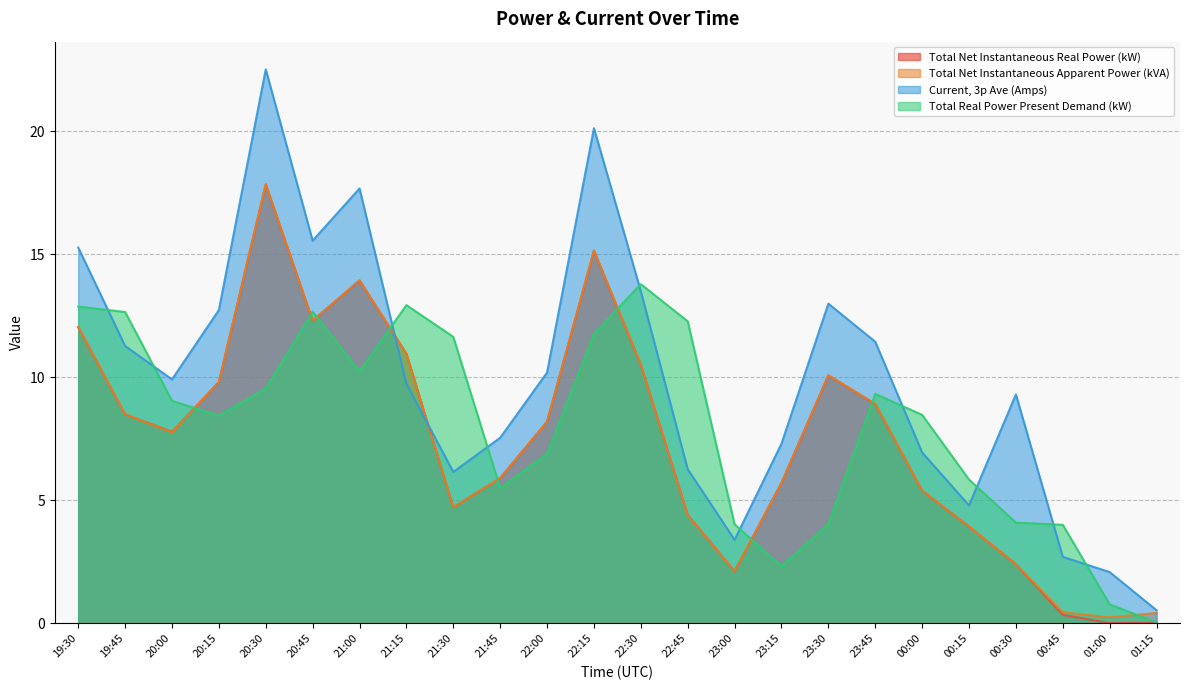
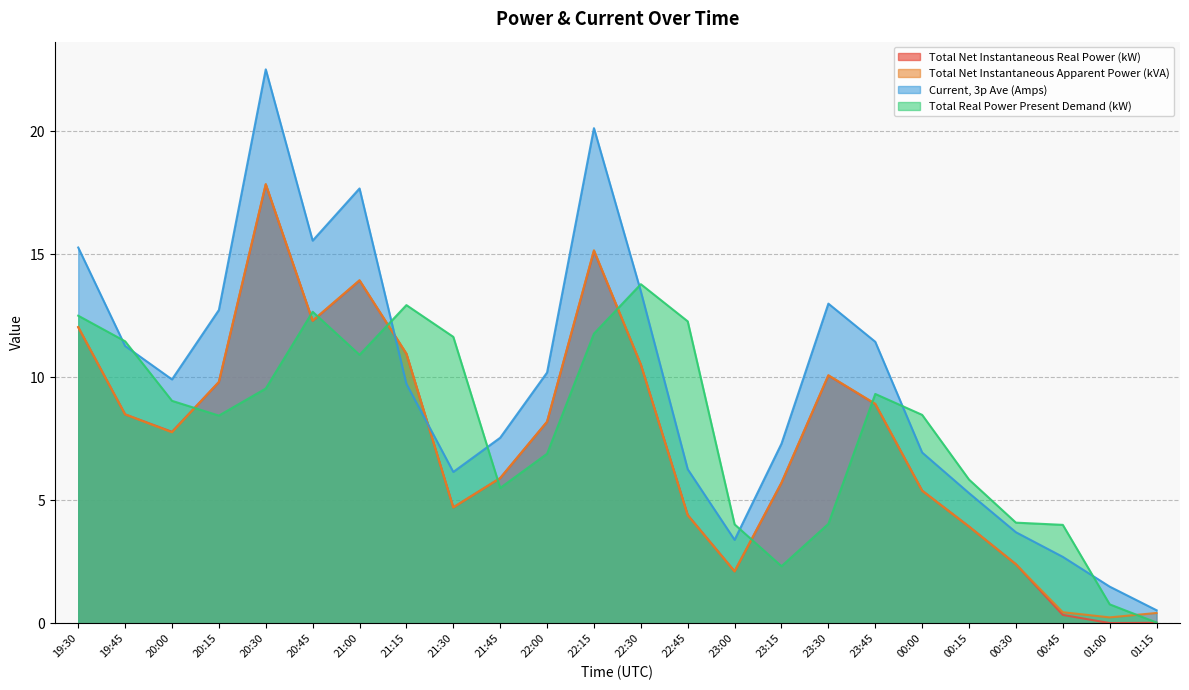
  {
    "Current, 3p Ave (Amps)": {
      "19:30": 15.3,
      "19:45": 11.3,
      "20:00": 9.9,
      "20:15": 12.7,
      "20:30": 22.5,
      "20:45": 15.6,
      "21:00": 17.7,
      "21:15": 9.7,
      "21:30": 6.2,
      "21:45": 7.5,
      "22:00": 10.2,
      "22:15": 20.1,
      "22:30": 13.5,
      "22:45": 6.3,
      "23:00": 3.4,
      "23:15": 7.3,
      "23:30": 13.0,
      "23:45": 11.4,
      "00:00": 6.9,
-     "00:15": 4.8,
-     "00:30": 9.3,
+     "00:15": 5.3,
+     "00:30": 3.7,
      "00:45": 2.7,
-     "01:00": 2.1,
+     "01:00": 1.5,
      "01:15": 0.5
    },
    "Total Real Power Present Demand (kW)": {
-     "19:30": 12.9,
-     "19:45": 12.7,
+     "19:30": 12.5,
+     "19:45": 11.5,
      "20:00": 9.0,
      "20:15": 8.4,
      "20:30": 9.5,
      "20:45": 12.7,
-     "21:00": 10.2,
+     "21:00": 10.9,
      "21:15": 12.9,
      "21:30": 11.6,
      "21:45": 5.5,
      "22:00": 6.9,
      "22:15": 11.8,
      "22:30": 13.8,
      "22:45": 12.3,
      "23:00": 4.0,
      "23:15": 2.3,
      "23:30": 4.0,
      "23:45": 9.3,
      "00:00": 8.5,
      "00:15": 5.8,
      "00:30": 4.1,
      "00:45": 4.0,
      "01:00": 0.8
    }
  }
